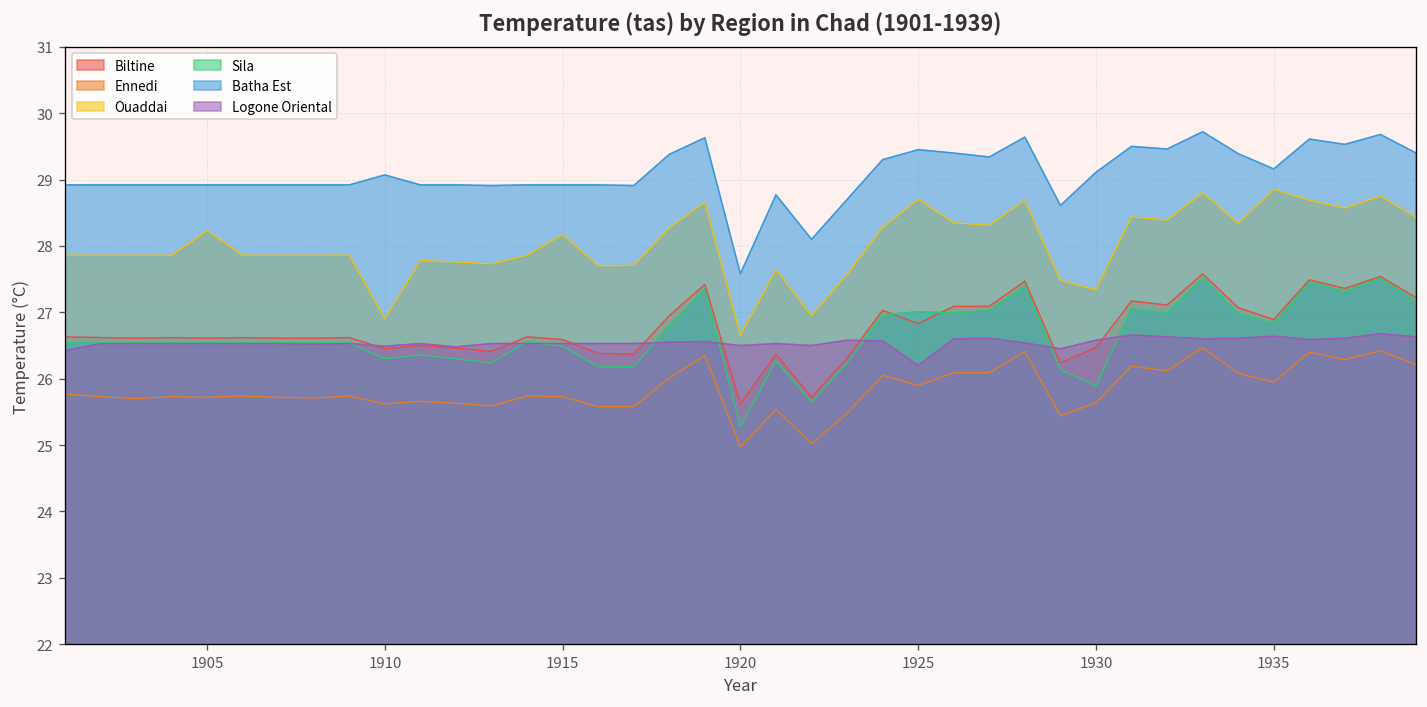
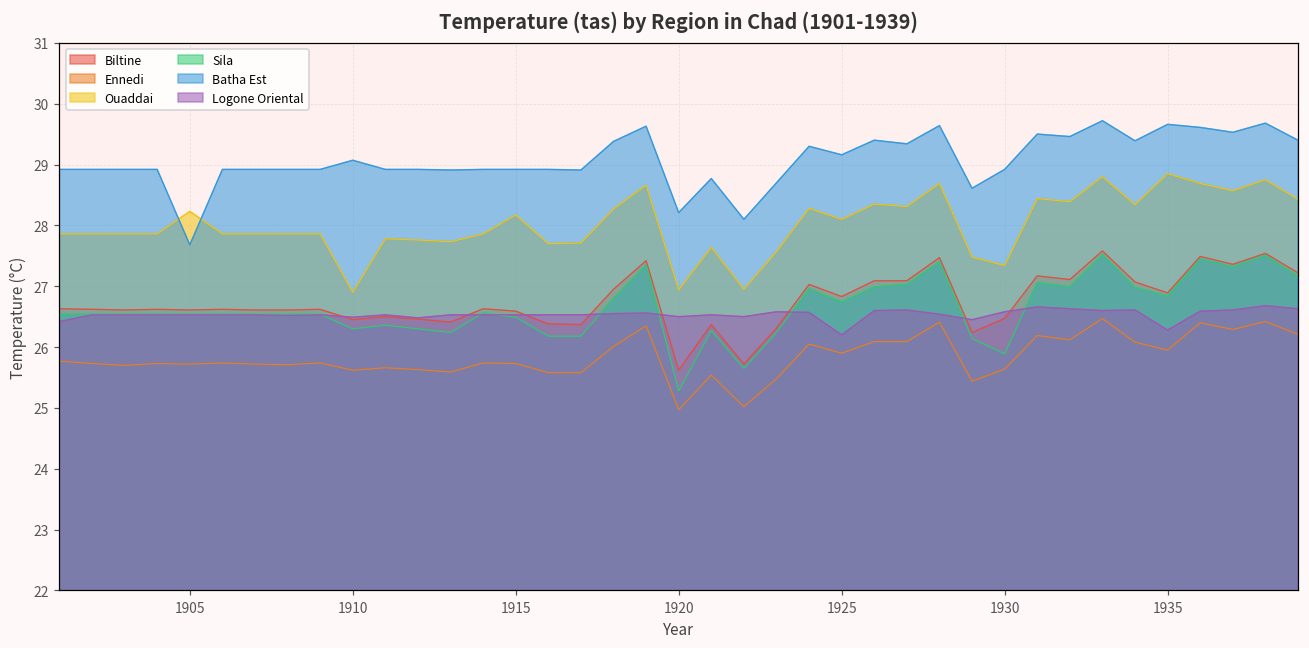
  {
    "Ouaddai": {
      "1905": 28.2,
      "1910": 26.9,
      "1915": 28.2,
-     "1920": 26.7,
-     "1925": 28.7,
+     "1920": 26.9,
+     "1925": 28.1,
      "1930": 27.3,
      "1935": 28.9
    },
    "Sila": {
      "1910": 26.3,
      "1920": 25.3,
-     "1925": 27.0,
+     "1925": 26.7,
      "1930": 25.9,
      "1935": 26.8
    },
    "Batha Est": {
-     "1905": 28.9,
+     "1905": 27.7,
      "1910": 29.1,
      "1915": 28.9,
-     "1920": 27.6,
-     "1925": 29.5,
-     "1930": 29.1,
-     "1935": 29.2
+     "1920": 28.2,
+     "1925": 29.2,
+     "1930": 28.9,
+     "1935": 29.7
    },
    "Logone Oriental": {
      "1920": 26.5,
      "1925": 26.2,
      "1930": 26.6,
-     "1935": 26.6
+     "1935": 26.3
    }
  }
